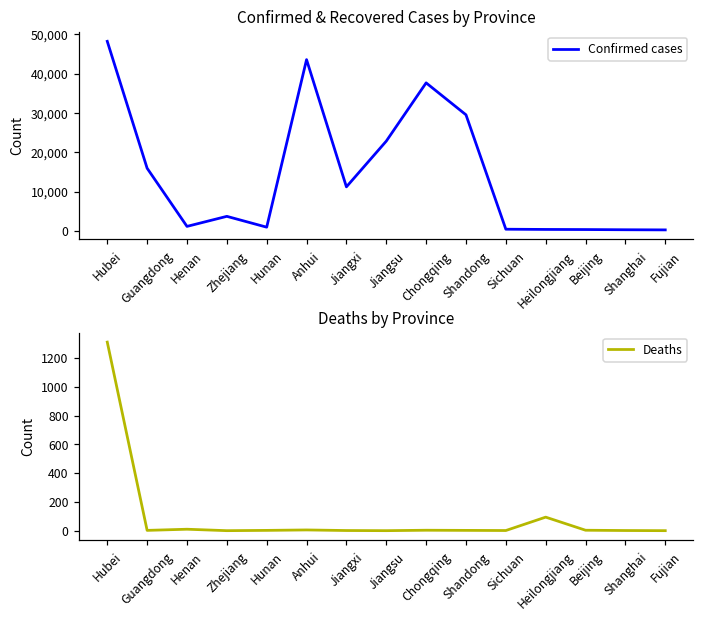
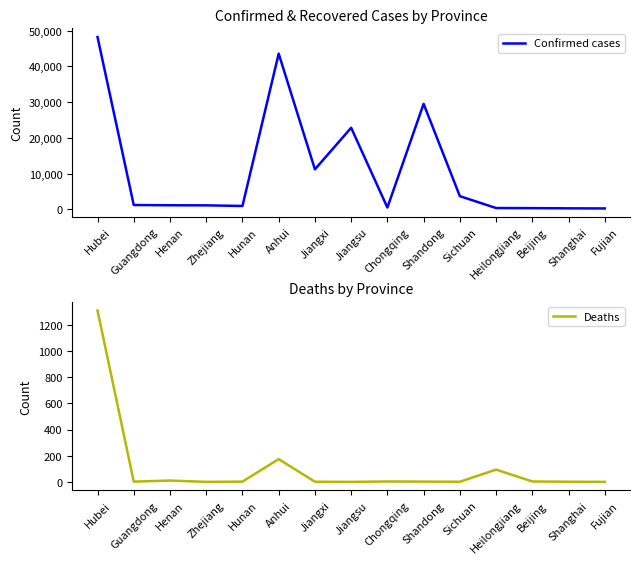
  {
    "Confirmed & Recovered Cases by Province": {
      "Hubei": "48,000",
-     "Guangdong": "16,000",
+     "Guangdong": "1,000",
      "Henan": "1,000",
-     "Zhejiang": "4,000",
+     "Zhejiang": "1,000",
      "Hunan": "1,000",
      "Anhui": "44,000",
      "Jiangxi": "11,000",
      "Jiangsu": "23,000",
-     "Chongqing": "38,000",
+     "Chongqing": "1,000",
      "Shandong": "30,000",
-     "Sichuan": "0",
+     "Sichuan": "4,000",
      "Heilongjiang": "0",
      "Beijing": "0",
      "Shanghai": "0",
      "Fujian": "0"
    },
    "Deaths by Province": {
      "Hubei": "1310",
      "Guangdong": "0",
      "Henan": "10",
      "Zhejiang": "0",
      "Hunan": "0",
-     "Anhui": "10",
+     "Anhui": "170",
      "Jiangxi": "0",
      "Jiangsu": "0",
      "Chongqing": "0",
      "Shandong": "0",
      "Sichuan": "0",
      "Heilongjiang": "90",
      "Beijing": "0",
      "Shanghai": "0",
      "Fujian": "0"
    }
  }
